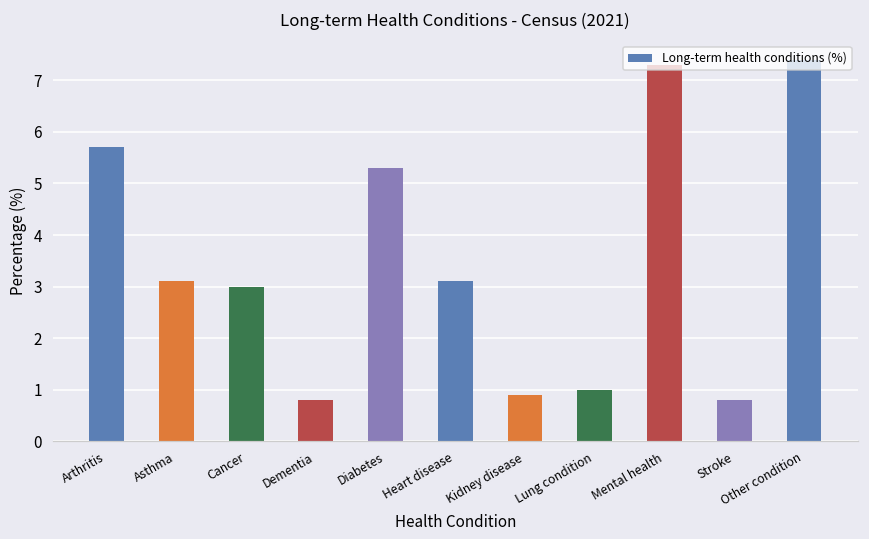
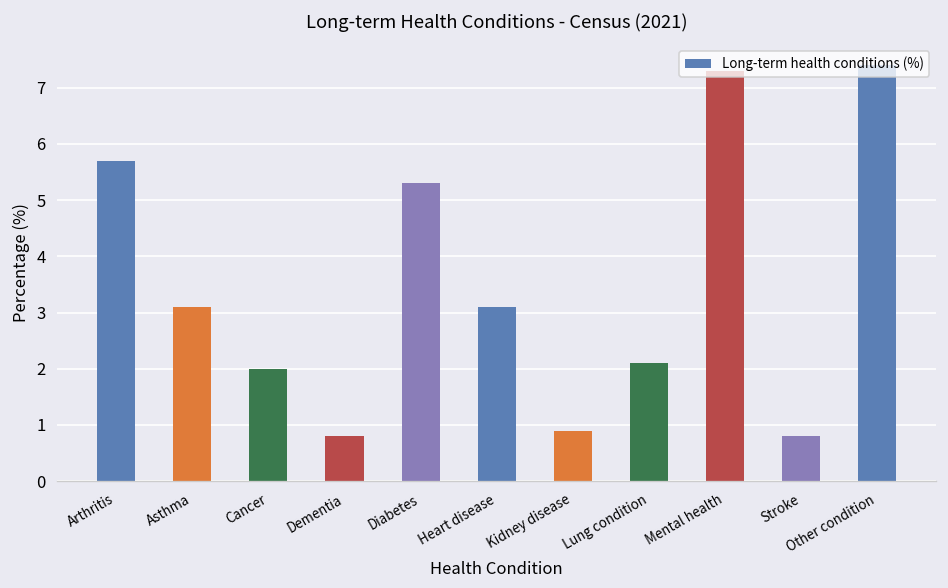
  {
    "Arthritis": 5.7,
    "Asthma": 3.1,
-   "Cancer": 3,
+   "Cancer": 2,
    "Dementia": 0.8,
    "Diabetes": 5.3,
    "Heart disease": 3.1,
    "Kidney disease": 0.9,
-   "Lung condition": 1.0,
+   "Lung condition": 2.1,
    "Stroke": 0.8
  }
